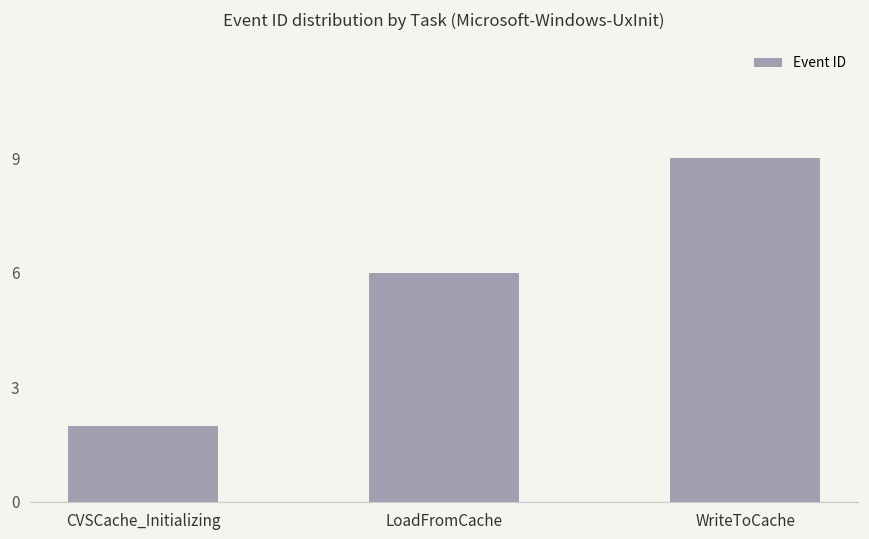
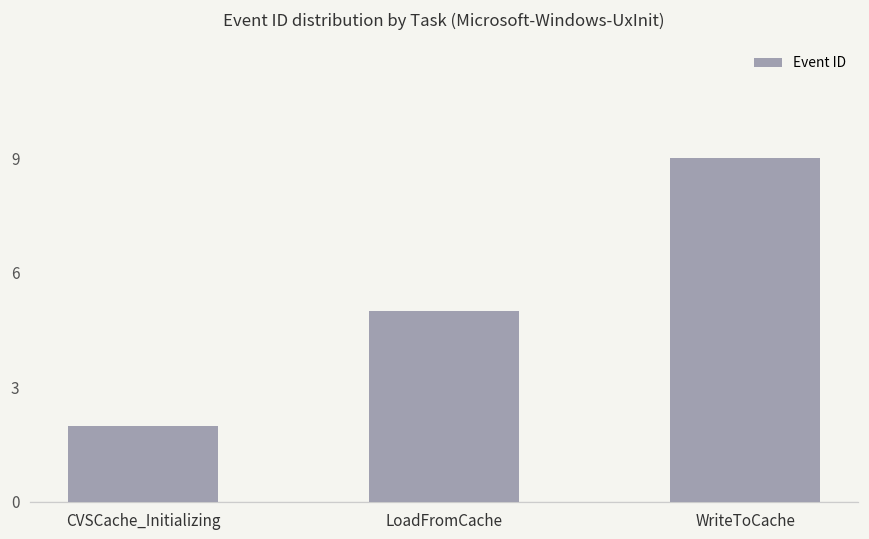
  {
    "CVSCache_Initializing": 2,
-   "LoadFromCache": 6,
+   "LoadFromCache": 5,
    "WriteToCache": 9
  }
